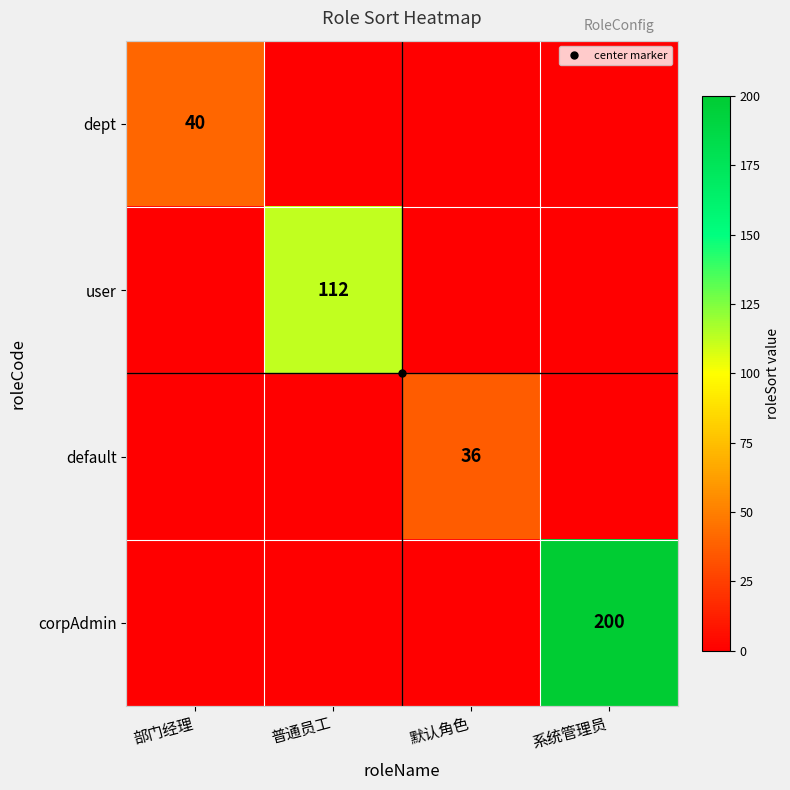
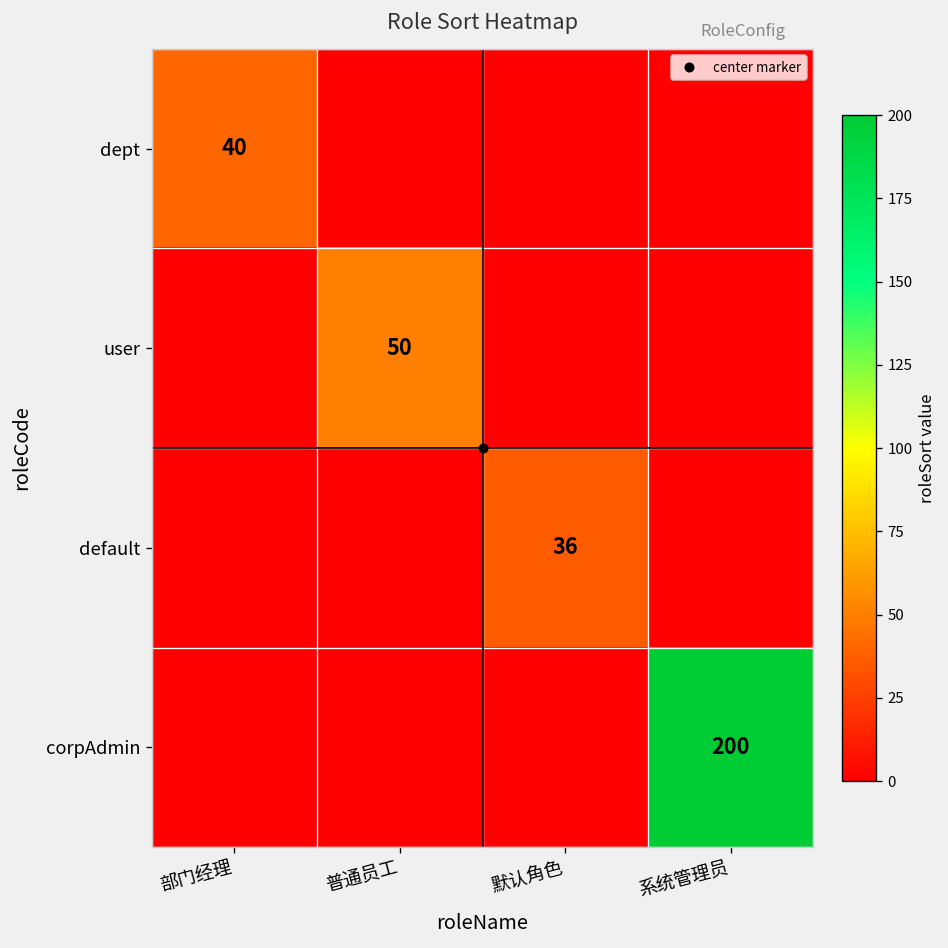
  {
    "dept": {
      "部门经理": 40
    },
    "user": {
-     "普通员工": 112
+     "普通员工": 50
    },
    "default": {
      "默认角色": 36
    },
    "corpAdmin": {
      "系统管理员": 200
    }
  }
